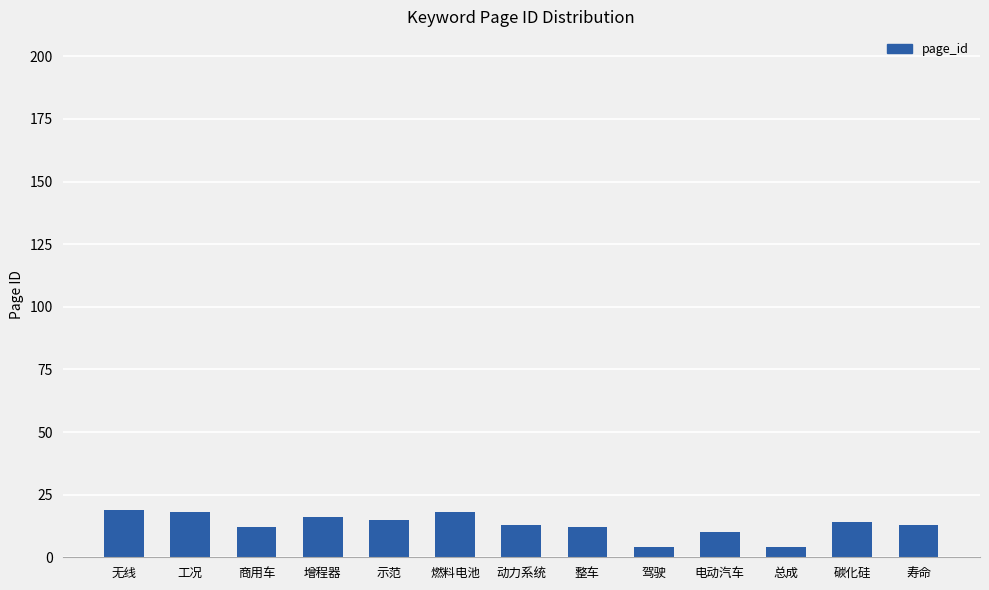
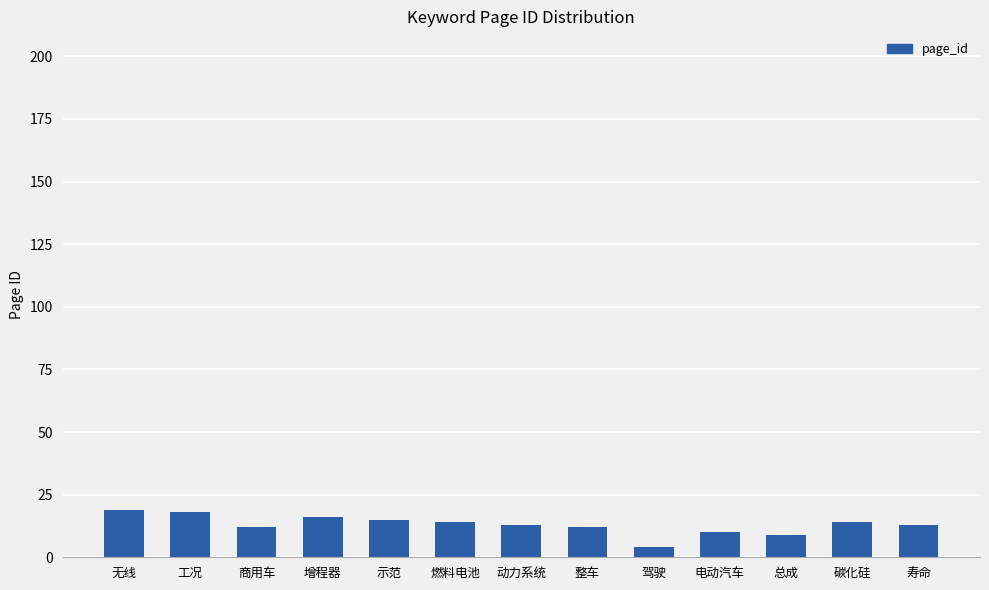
  {
    "无线": 19,
    "工况": 18,
    "商用车": 12,
    "增程器": 16,
    "示范": 15,
-   "燃料电池": 18,
+   "燃料电池": 14,
    "动力系统": 13,
    "整车": 12,
    "驾驶": 4,
    "电动汽车": 10,
-   "总成": 4,
+   "总成": 9,
    "碳化硅": 14,
    "寿命": 13
  }
